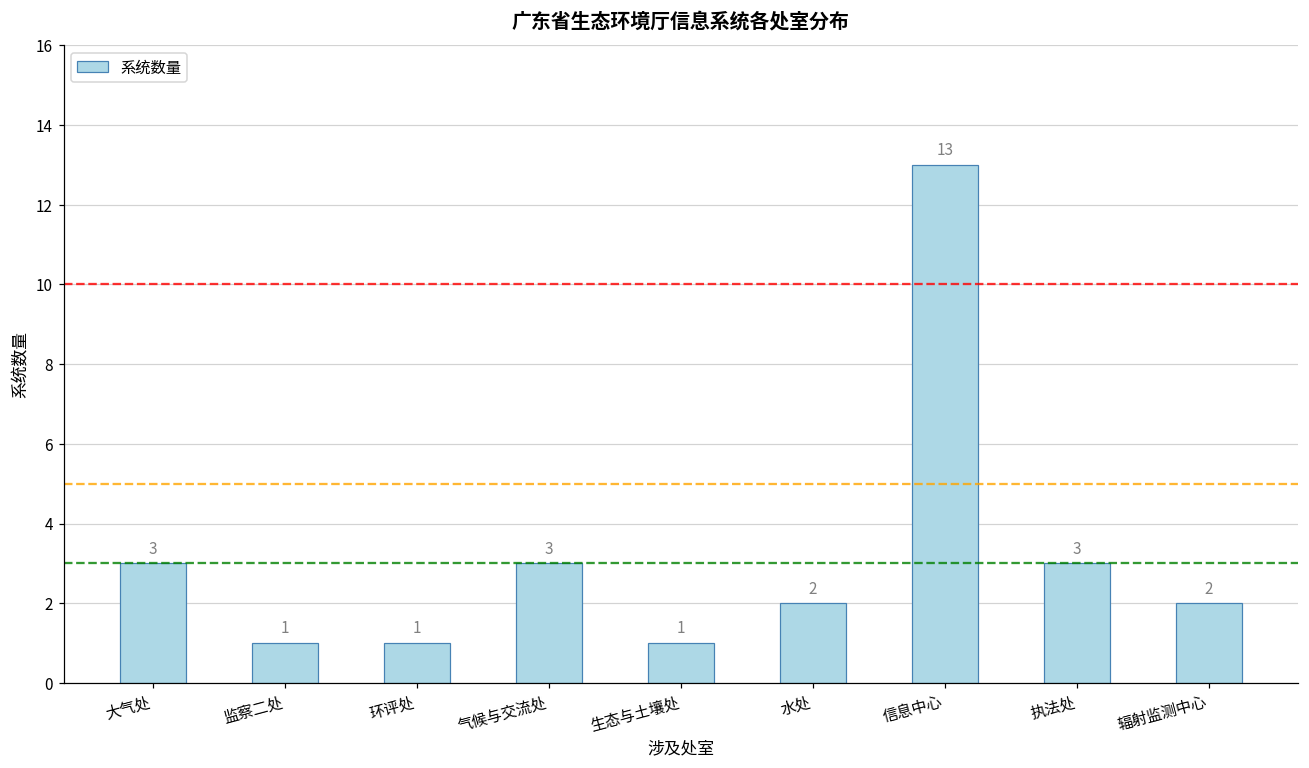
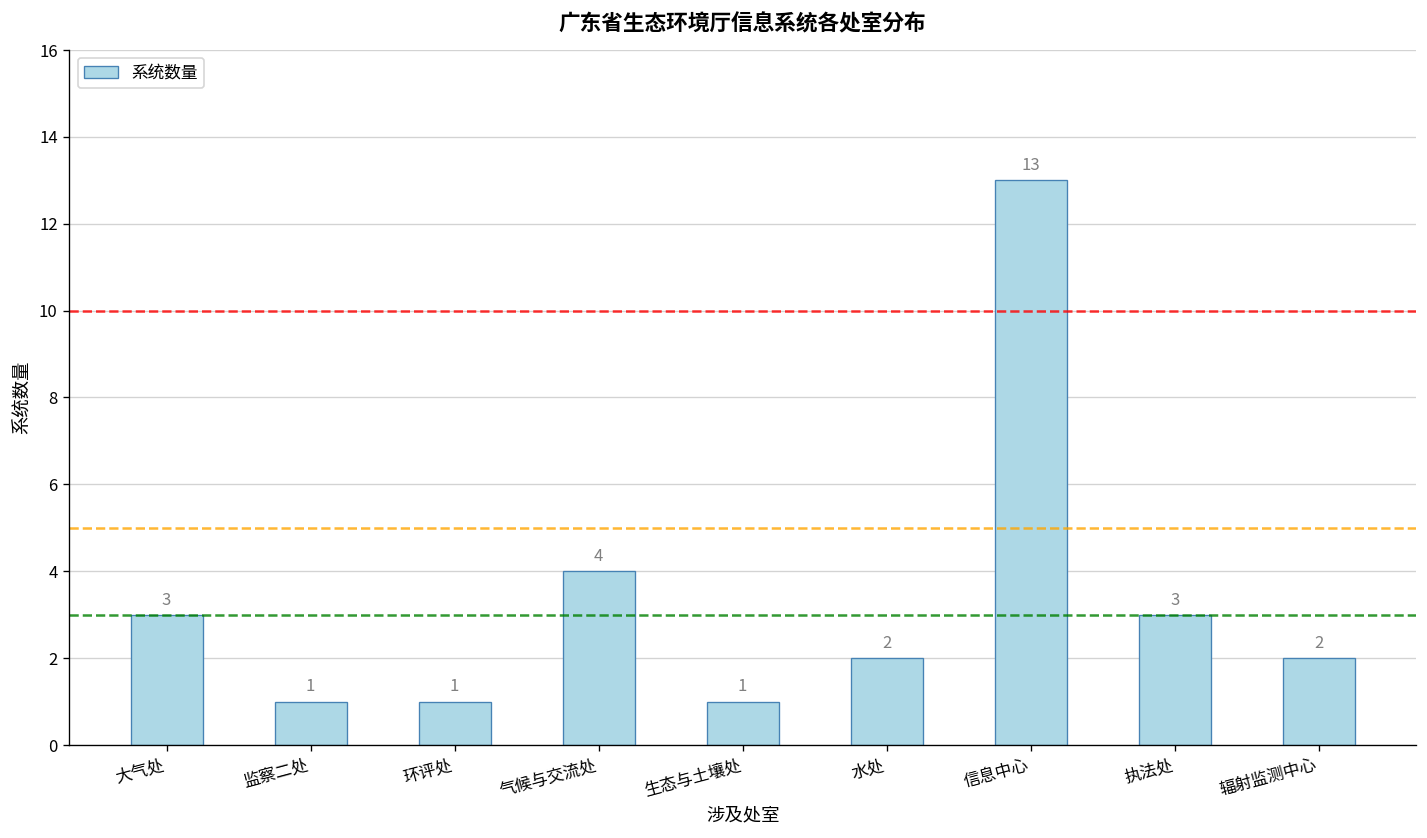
  {
    "大气处": 3,
    "监察二处": 1,
    "环评处": 1,
-   "气候与交流处": 3,
+   "气候与交流处": 4,
    "生态与土壤处": 1,
    "水处": 2,
    "信息中心": 13,
    "执法处": 3,
    "辐射监测中心": 2
  }
